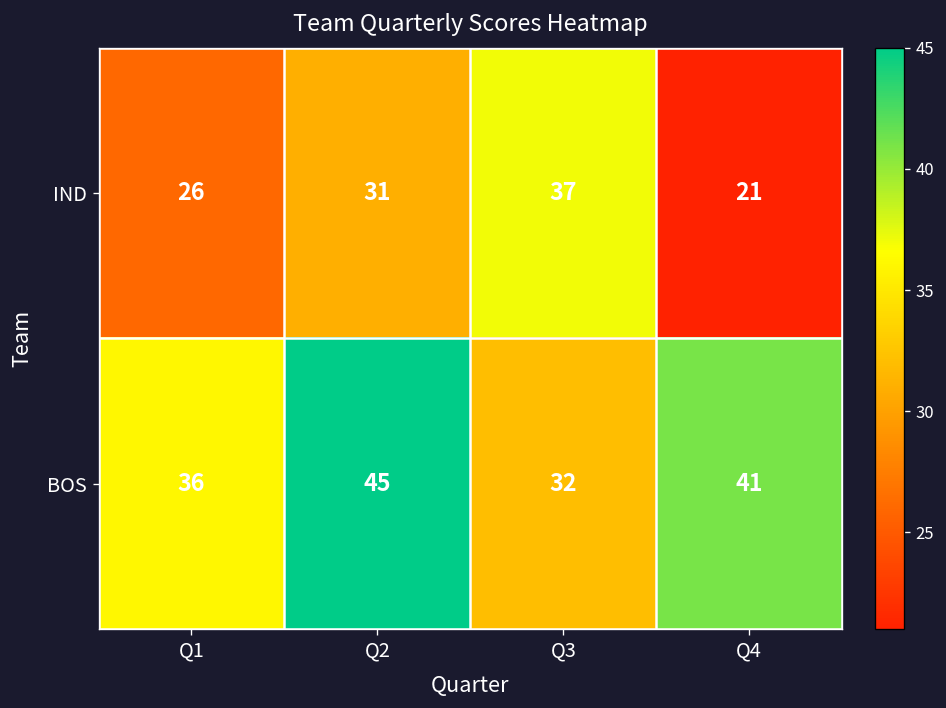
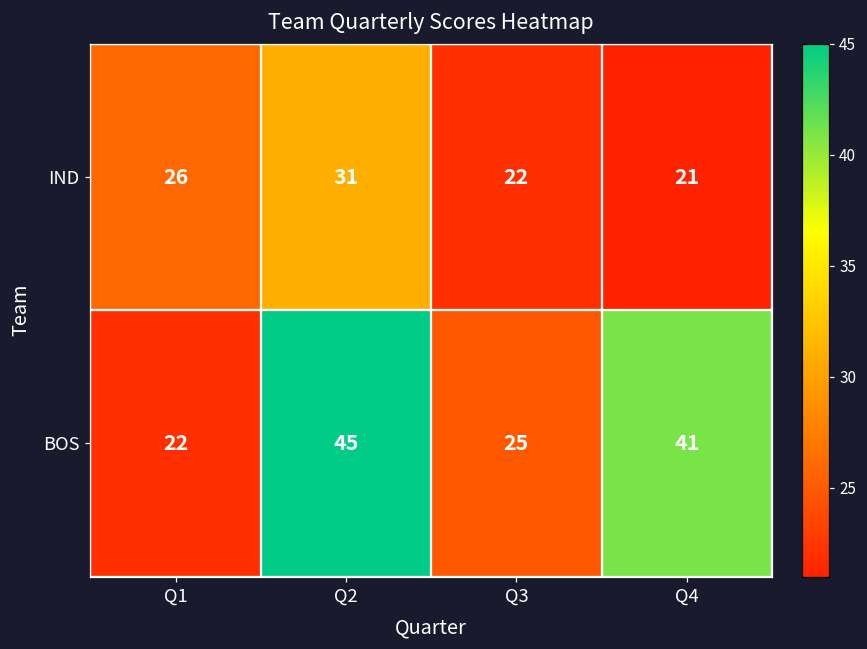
  {
    "IND": {
      "Q1": 26,
      "Q2": 31,
-     "Q3": 37,
+     "Q3": 22,
      "Q4": 21
    },
    "BOS": {
-     "Q1": 36,
+     "Q1": 22,
      "Q2": 45,
-     "Q3": 32,
+     "Q3": 25,
      "Q4": 41
    }
  }
